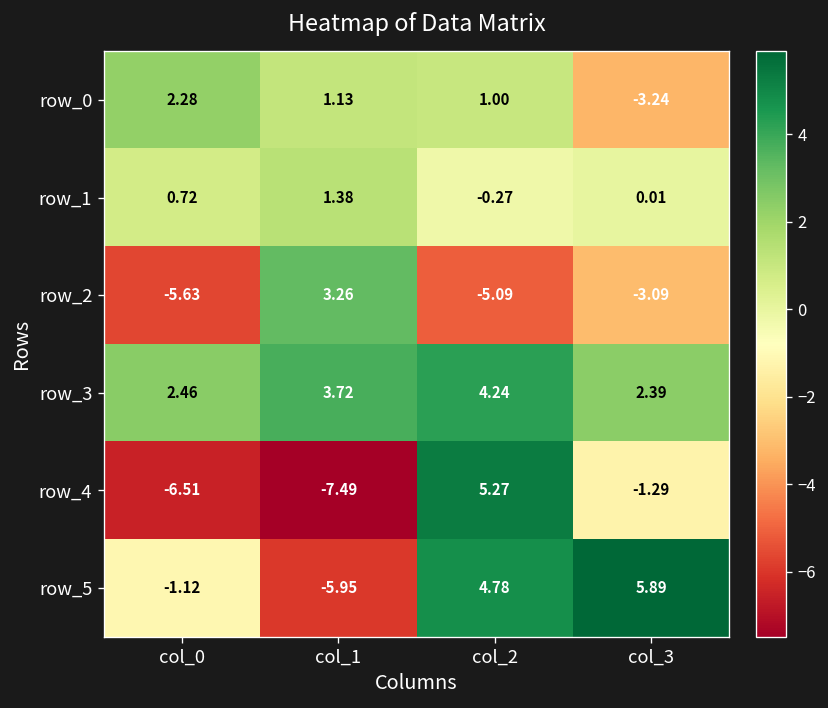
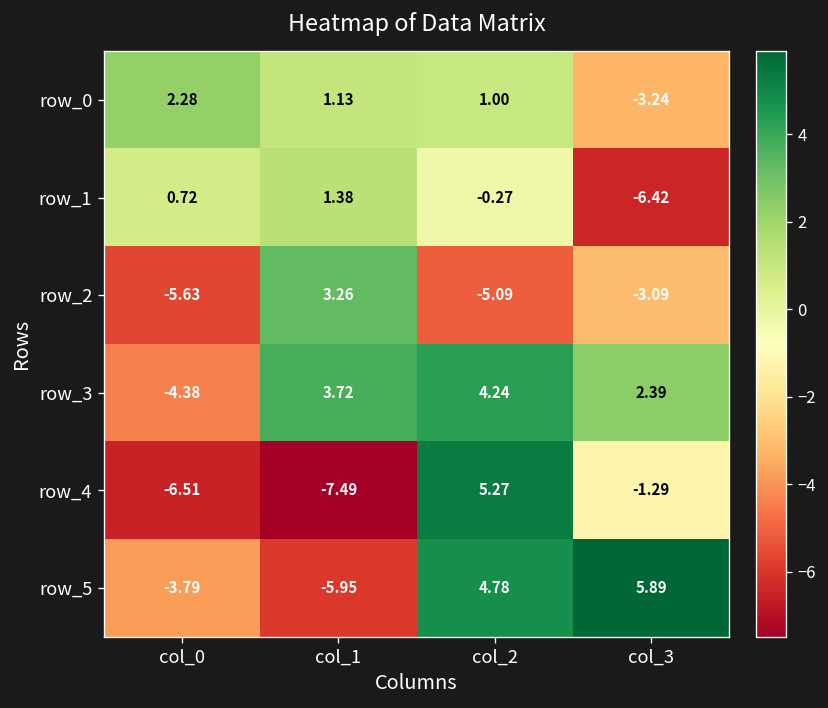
  {
    "row_0": {
      "col_0": 2.28,
      "col_1": 1.13,
      "col_2": 1.00,
      "col_3": -3.24
    },
    "row_1": {
      "col_0": 0.72,
      "col_1": 1.38,
      "col_2": -0.27,
-     "col_3": 0.01
+     "col_3": -6.42
    },
    "row_2": {
      "col_0": -5.63,
      "col_1": 3.26,
      "col_2": -5.09,
      "col_3": -3.09
    },
    "row_3": {
-     "col_0": 2.46,
+     "col_0": -4.38,
      "col_1": 3.72,
      "col_2": 4.24,
      "col_3": 2.39
    },
    "row_4": {
      "col_0": -6.51,
      "col_1": -7.49,
      "col_2": 5.27,
      "col_3": -1.29
    },
    "row_5": {
-     "col_0": -1.12,
+     "col_0": -3.79,
      "col_1": -5.95,
      "col_2": 4.78,
      "col_3": 5.89
    }
  }
